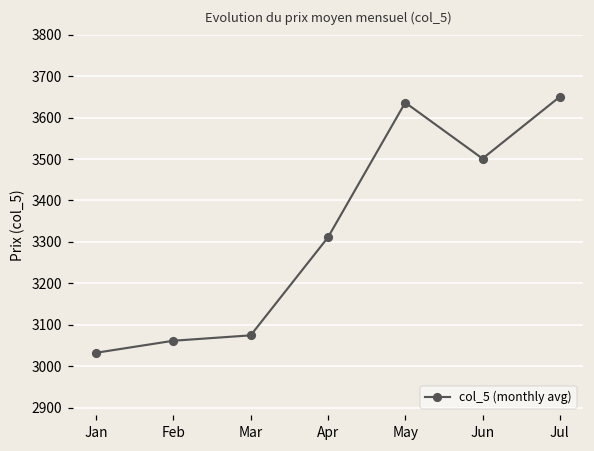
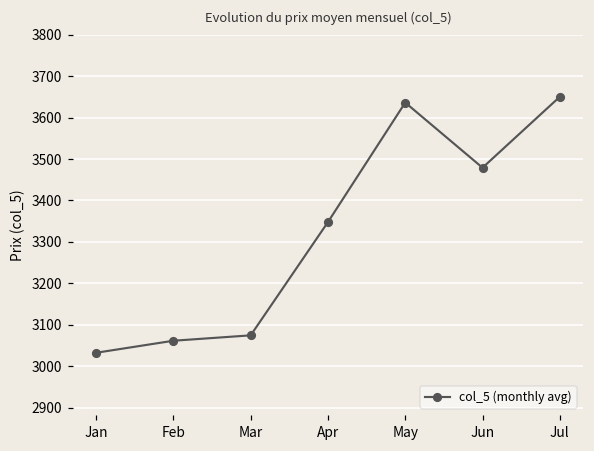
  {
    "Jan": 3030,
    "Feb": 3060,
    "Mar": 3080,
-   "Apr": 3310,
+   "Apr": 3350,
    "May": 3640,
-   "Jun": 3500,
+   "Jun": 3480,
    "Jul": 3650
  }
